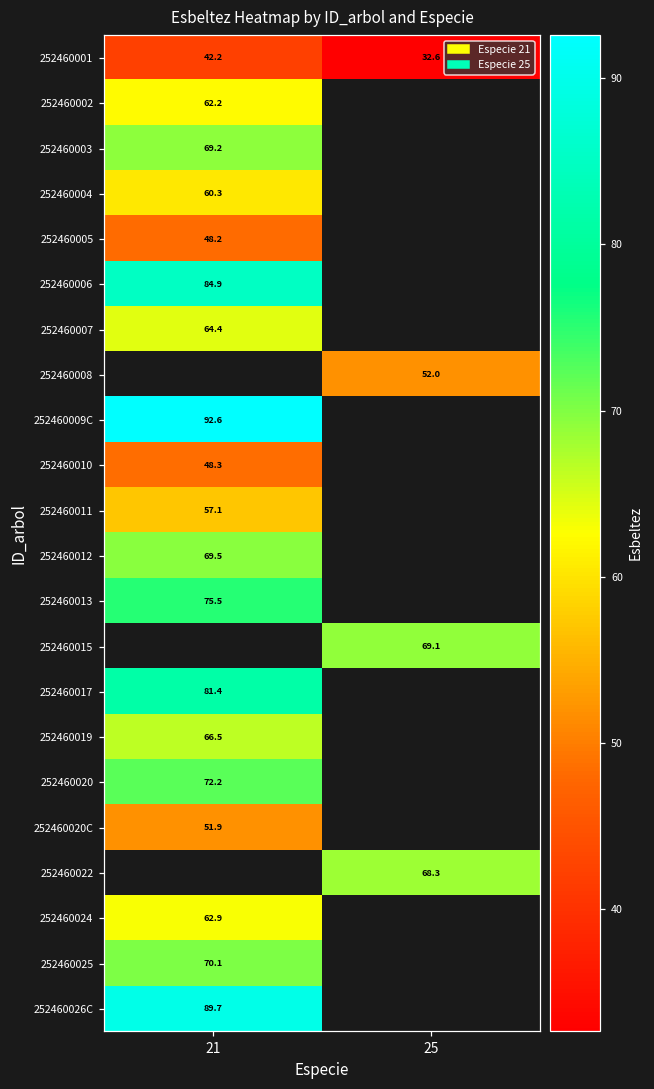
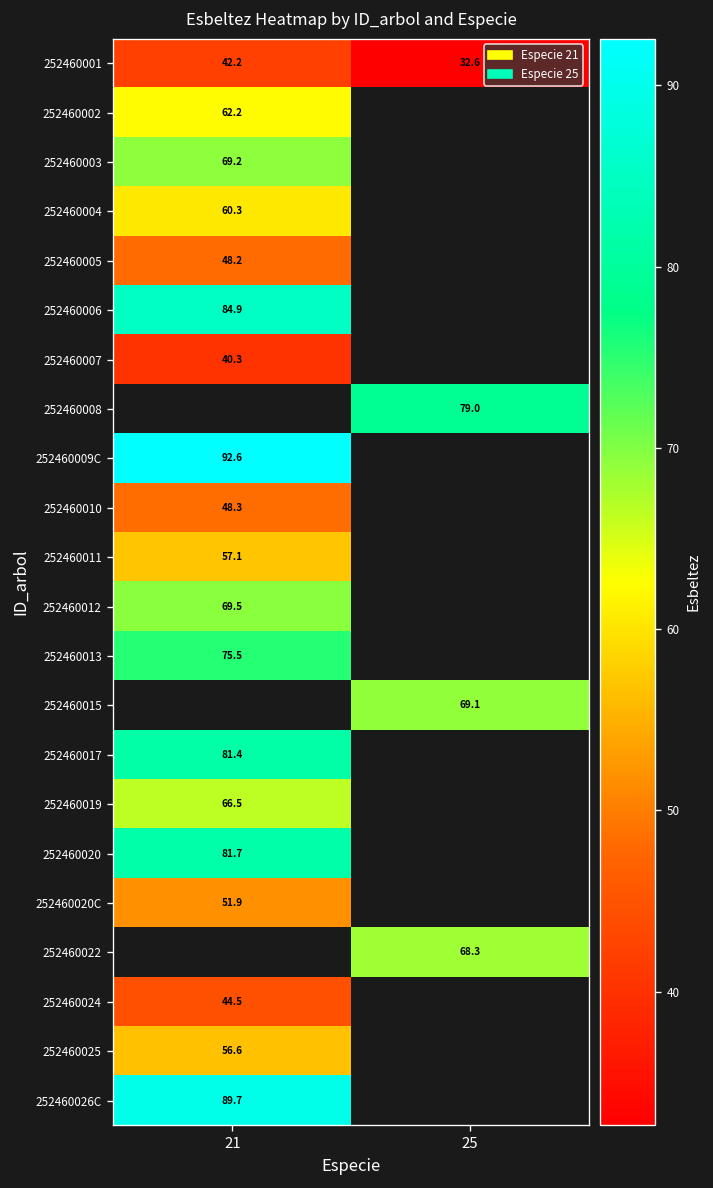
  {
    "252460001": {
      "21": 42.2,
      "25": 32.6
    },
    "252460002": {
      "21": 62.2
    },
    "252460003": {
      "21": 69.2
    },
    "252460004": {
      "21": 60.3
    },
    "252460005": {
      "21": 48.2
    },
    "252460006": {
      "21": 84.9
    },
    "252460007": {
-     "21": 64.4
+     "21": 40.3
    },
    "252460008": {
-     "25": 52.0
+     "25": 79.0
    },
    "252460009C": {
      "21": 92.6
    },
    "252460010": {
      "21": 48.3
    },
    "252460011": {
      "21": 57.1
    },
    "252460012": {
      "21": 69.5
    },
    "252460013": {
      "21": 75.5
    },
    "252460015": {
      "25": 69.1
    },
    "252460017": {
      "21": 81.4
    },
    "252460019": {
      "21": 66.5
    },
    "252460020": {
-     "21": 72.2
+     "21": 81.7
    },
    "252460020C": {
      "21": 51.9
    },
    "252460022": {
      "25": 68.3
    },
    "252460024": {
-     "21": 62.9
+     "21": 44.5
    },
    "252460025": {
-     "21": 70.1
+     "21": 56.6
    },
    "252460026C": {
      "21": 89.7
    }
  }
